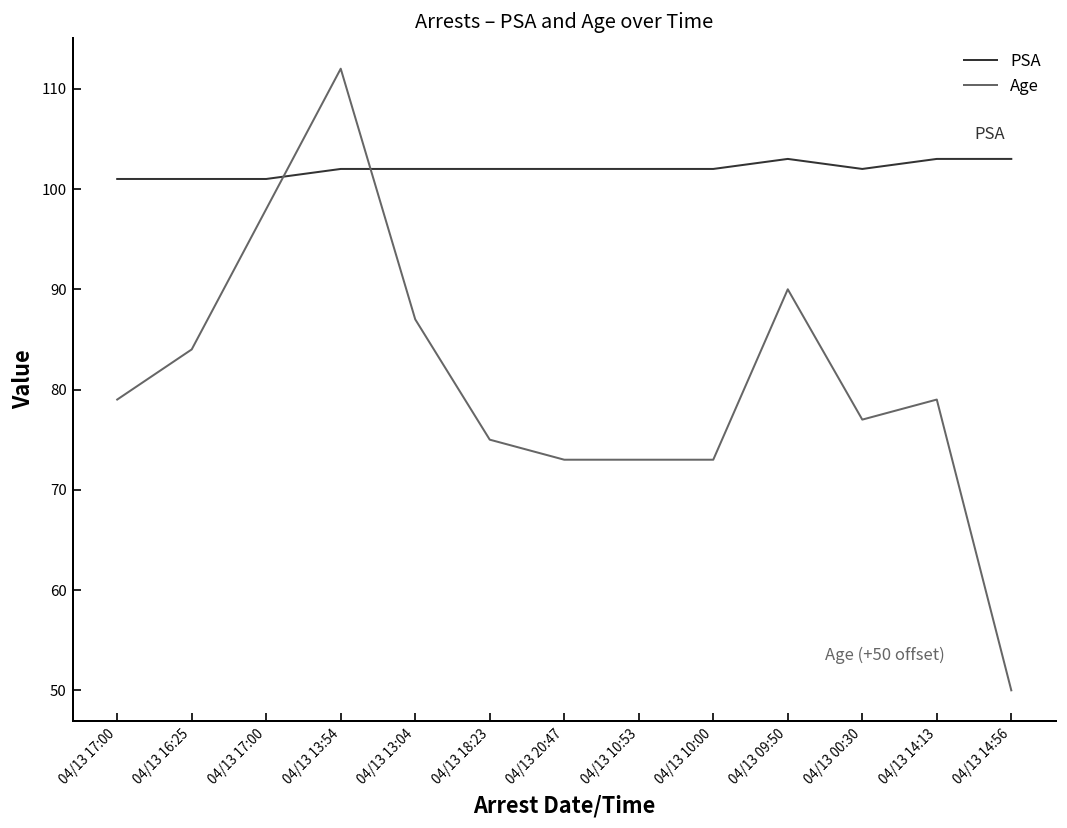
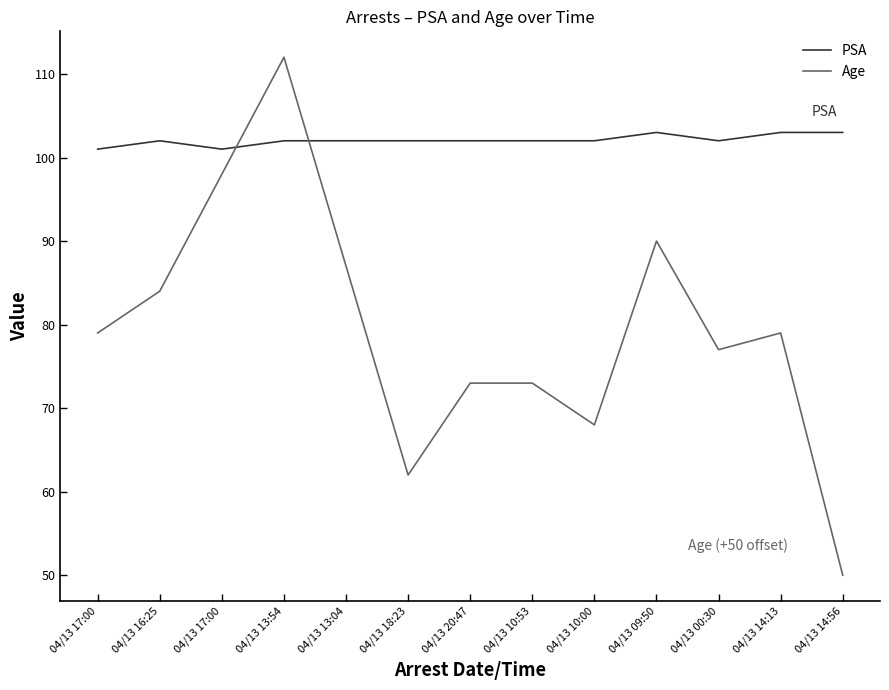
  {
    "PSA": {
-     "04/13 16:25": 101,
+     "04/13 16:25": 102,
      "04/13 13:54": 102,
      "04/13 13:04": 102,
      "04/13 18:23": 102,
      "04/13 20:47": 102,
      "04/13 10:53": 102,
      "04/13 10:00": 102,
      "04/13 09:50": 103,
      "04/13 00:30": 102,
      "04/13 14:13": 103,
      "04/13 14:56": 103
    },
    "Age": {
      "04/13 16:25": 84,
      "04/13 13:54": 112,
      "04/13 13:04": 87,
-     "04/13 18:23": 75,
+     "04/13 18:23": 62,
      "04/13 20:47": 73,
      "04/13 10:53": 73,
-     "04/13 10:00": 73,
+     "04/13 10:00": 68,
      "04/13 09:50": 90,
      "04/13 00:30": 77,
      "04/13 14:13": 79,
      "04/13 14:56": 50
    }
  }
